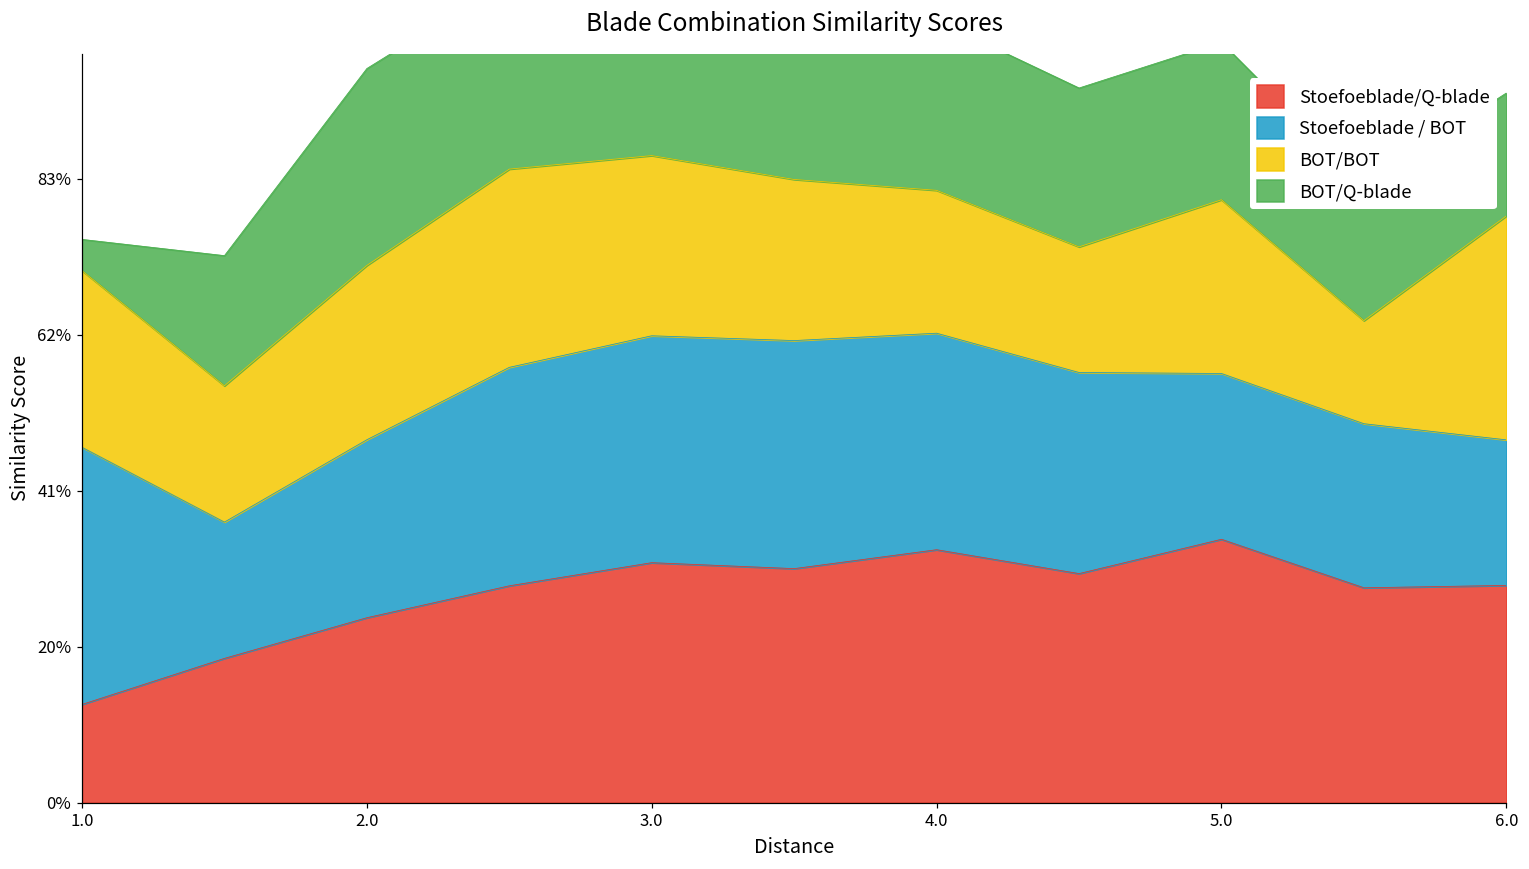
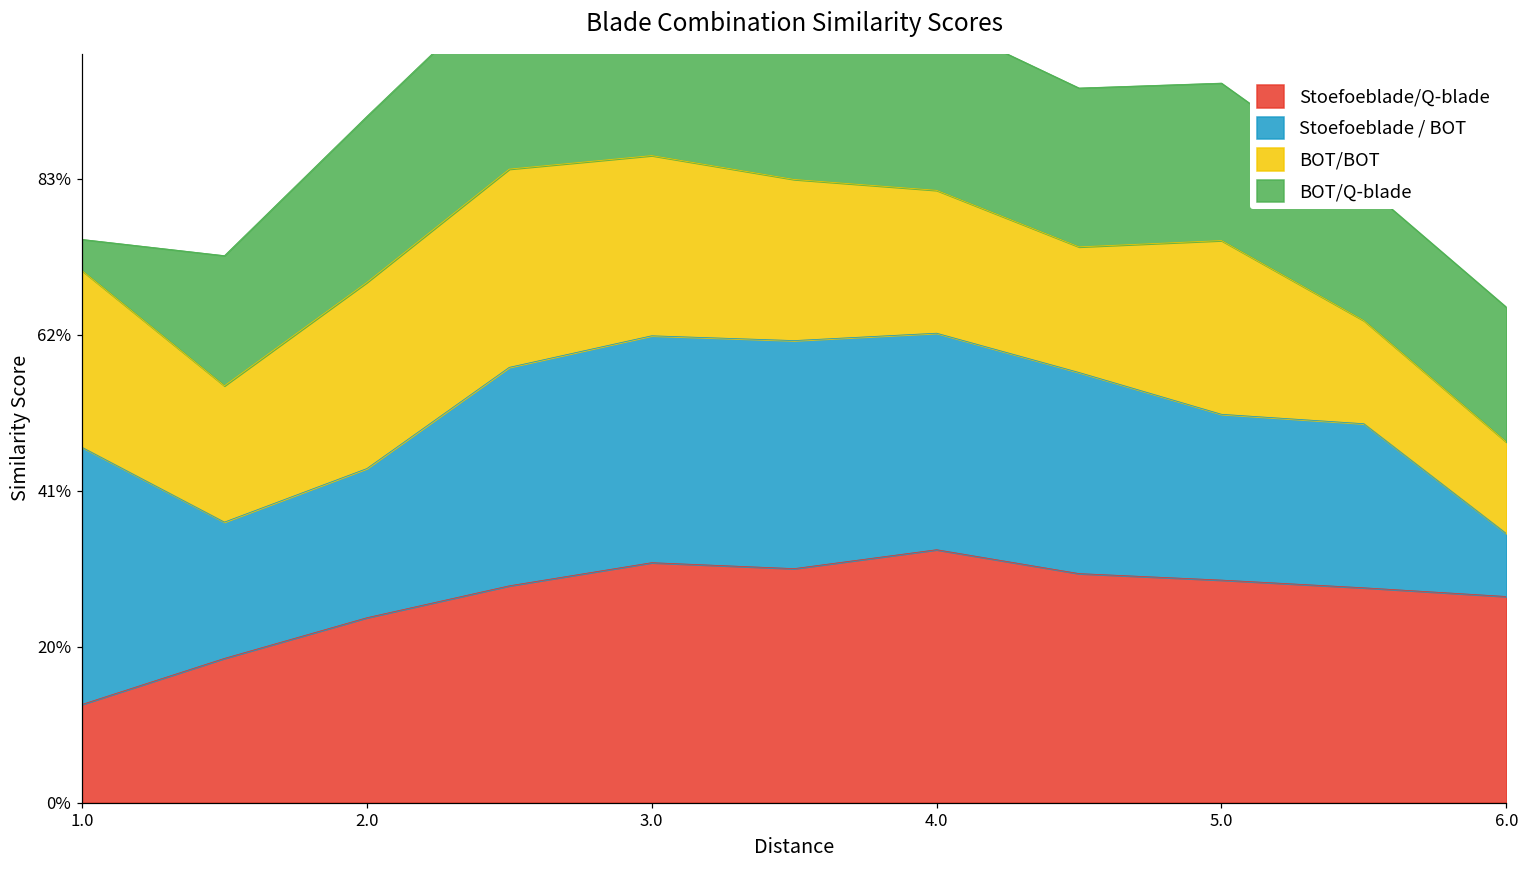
  {
    "Stoefoeblade/Q-blade": {
      "1.0": "13%",
      "2.0": "25%",
      "3.0": "32%",
      "4.0": "34%",
-     "5.0": "35%",
-     "6.0": "29%"
+     "5.0": "30%",
+     "6.0": "27%"
    },
    "Stoefoeblade / BOT": {
      "1.0": "34%",
-     "2.0": "24%",
+     "2.0": "20%",
      "3.0": "30%",
      "4.0": "29%",
      "5.0": "22%",
-     "6.0": "19%"
+     "6.0": "8%"
    },
    "BOT/BOT": {
      "1.0": "23%",
-     "2.0": "23%",
+     "2.0": "25%",
      "3.0": "24%",
      "4.0": "19%",
      "5.0": "23%",
-     "6.0": "30%"
+     "6.0": "12%"
    },
    "BOT/Q-blade": {
      "1.0": "4%",
-     "2.0": "26%",
-     "6.0": "16%"
+     "2.0": "22%",
+     "6.0": "18%"
    }
  }
